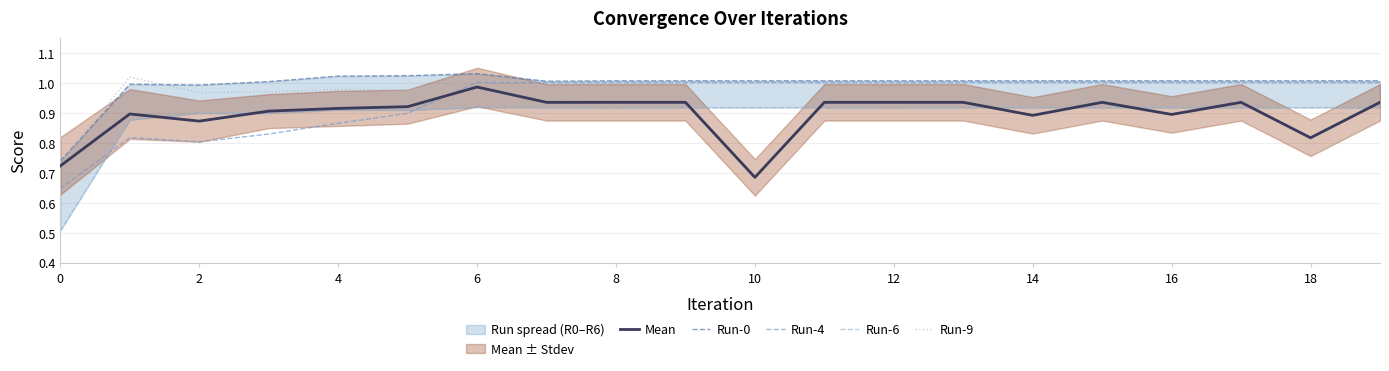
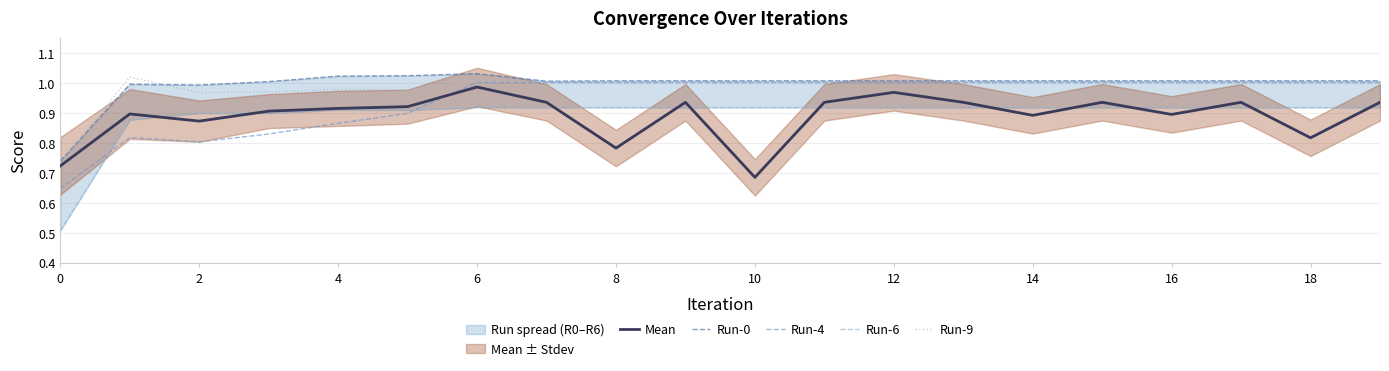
  {
    "Mean": {
      "0": 0.72,
      "2": 0.87,
      "6": 0.99,
-     "8": 0.94,
+     "8": 0.78,
      "10": 0.69,
-     "12": 0.94,
+     "12": 0.97,
      "14": 0.89,
      "16": 0.90,
      "18": 0.82
    }
  }
